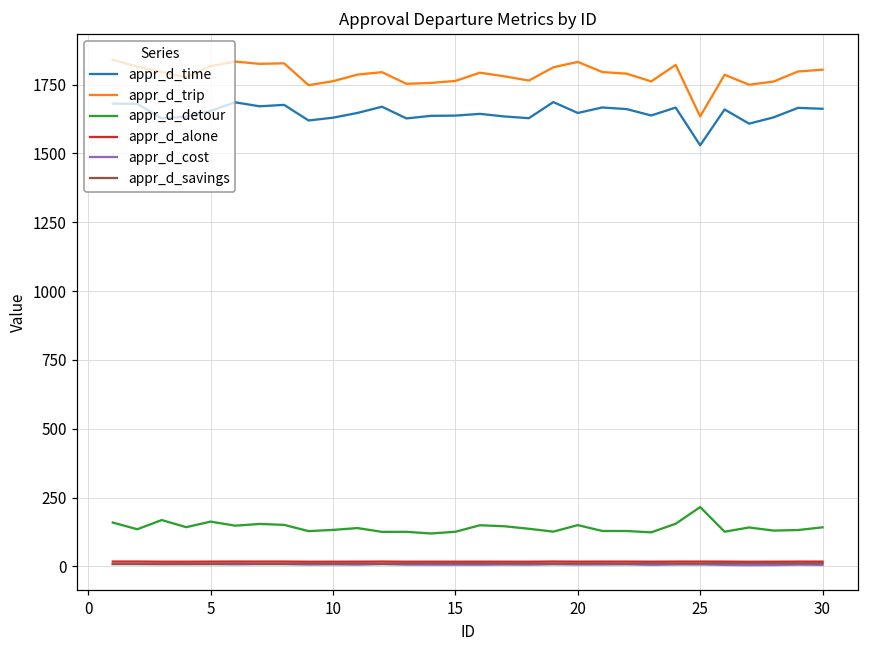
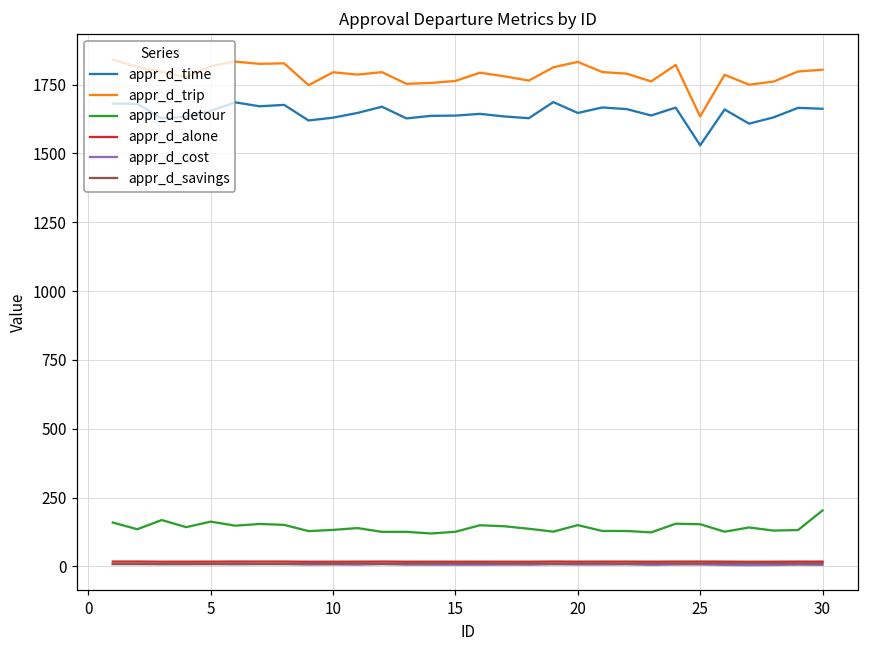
  {
    "appr_d_time": {
      "10": 1630,
      "15": 1640,
      "20": 1650,
      "25": 1530,
      "30": 1660
    },
    "appr_d_trip": {
-     "10": 1760,
+     "10": 1790,
      "15": 1760,
      "20": 1830,
      "25": 1630,
      "30": 1800
    },
    "appr_d_detour": {
      "5": 160,
      "10": 130,
      "15": 130,
      "20": 150,
-     "25": 220,
-     "30": 140
+     "25": 150,
+     "30": 200
    }
  }
